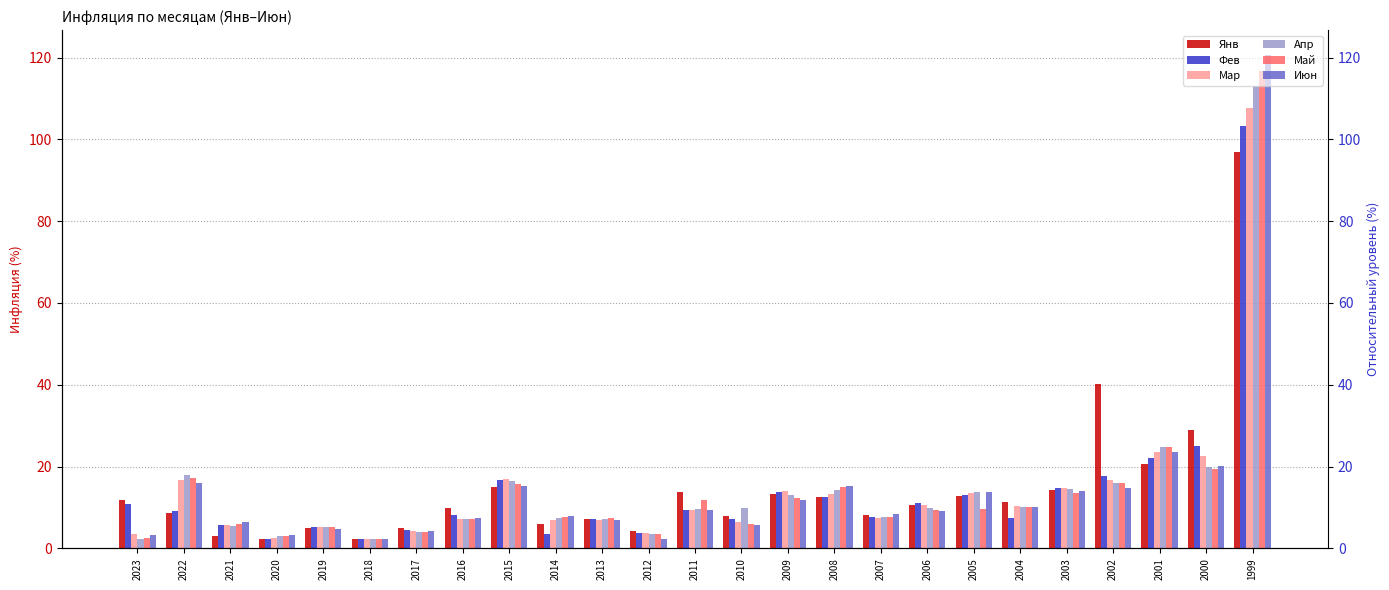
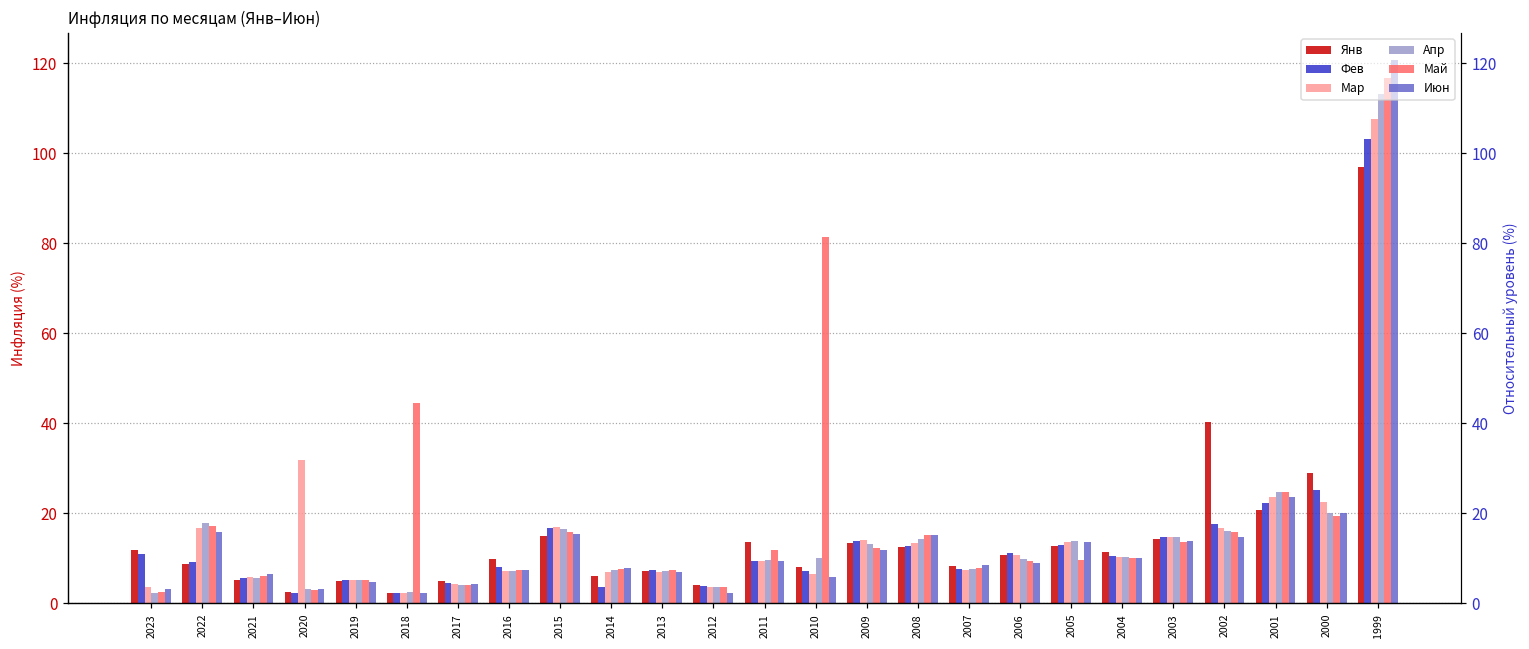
  {
    "Янв": {
      "2023": 12,
      "2022": 9,
-     "2021": 3,
+     "2021": 5,
      "2020": 2,
      "2019": 5,
      "2018": 2,
      "2017": 5,
      "2016": 10,
      "2015": 15,
      "2014": 6,
      "2013": 7,
      "2012": 4,
      "2011": 14,
      "2010": 8,
      "2009": 13,
      "2008": 13,
      "2007": 8,
      "2006": 11,
      "2005": 13,
      "2004": 11,
      "2003": 14,
      "2002": 40,
      "2001": 21,
      "2000": 29,
      "1999": 97
    },
    "Фев": {
      "2023": 11,
      "2022": 9,
      "2021": 6,
      "2020": 2,
      "2019": 5,
      "2018": 2,
      "2017": 5,
      "2016": 8,
      "2015": 17,
      "2014": 4,
      "2013": 7,
      "2012": 4,
      "2011": 9,
      "2010": 7,
      "2009": 14,
      "2008": 13,
      "2007": 8,
      "2006": 11,
      "2005": 13,
-     "2004": 7,
+     "2004": 11,
      "2003": 15,
      "2002": 18,
      "2001": 22,
      "2000": 25,
      "1999": 103
    },
    "Мар": {
      "2023": 4,
      "2022": 17,
      "2021": 6,
-     "2020": 3,
+     "2020": 32,
      "2019": 5,
      "2018": 2,
      "2017": 4,
      "2016": 7,
      "2015": 17,
      "2014": 7,
      "2013": 7,
      "2012": 4,
      "2011": 9,
      "2010": 6,
      "2009": 14,
      "2008": 13,
      "2007": 7,
      "2006": 11,
      "2005": 14,
      "2004": 10,
      "2003": 15,
      "2002": 17,
      "2001": 24,
      "2000": 22,
      "1999": 108
    },
    "Апр": {
      "2023": 2,
      "2022": 18,
      "2021": 6,
      "2020": 3,
      "2019": 5,
      "2018": 2,
      "2017": 4,
      "2016": 7,
      "2015": 16,
      "2014": 7,
      "2013": 7,
      "2012": 4,
      "2011": 10,
      "2010": 10,
      "2009": 13,
      "2008": 14,
      "2007": 8,
      "2006": 10,
      "2005": 14,
      "2004": 10,
      "2003": 15,
      "2002": 16,
      "2001": 25,
      "2000": 20,
      "1999": 113
    },
    "Май": {
      "2023": 3,
      "2022": 17,
      "2021": 6,
      "2020": 3,
      "2019": 5,
-     "2018": 2,
+     "2018": 44,
      "2017": 4,
      "2016": 7,
      "2015": 16,
      "2014": 8,
      "2013": 7,
      "2012": 4,
      "2011": 12,
-     "2010": 6,
+     "2010": 82,
      "2009": 12,
      "2008": 15,
      "2007": 8,
      "2006": 9,
      "2005": 10,
      "2004": 10,
      "2003": 14,
      "2002": 16,
      "2001": 25,
      "2000": 19
    },
    "Июн": {
      "2023": 3,
      "2022": 16,
      "2021": 7,
      "2020": 3,
      "2019": 5,
      "2018": 2,
      "2017": 4,
      "2016": 7,
      "2015": 15,
      "2014": 8,
      "2013": 7,
      "2012": 2,
      "2011": 9,
      "2010": 6,
      "2009": 12,
      "2008": 15,
      "2007": 8,
      "2006": 9,
      "2005": 14,
      "2004": 10,
      "2003": 14,
      "2002": 15,
      "2001": 24,
      "2000": 20
    }
  }
